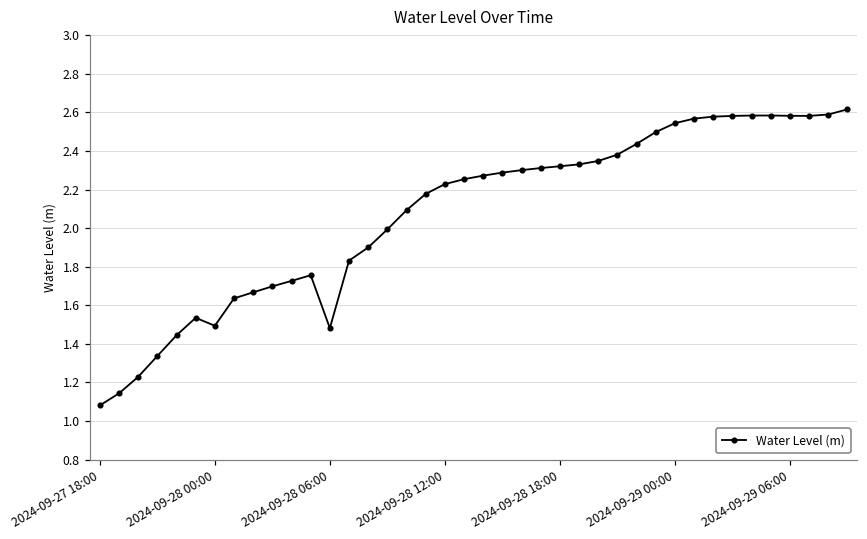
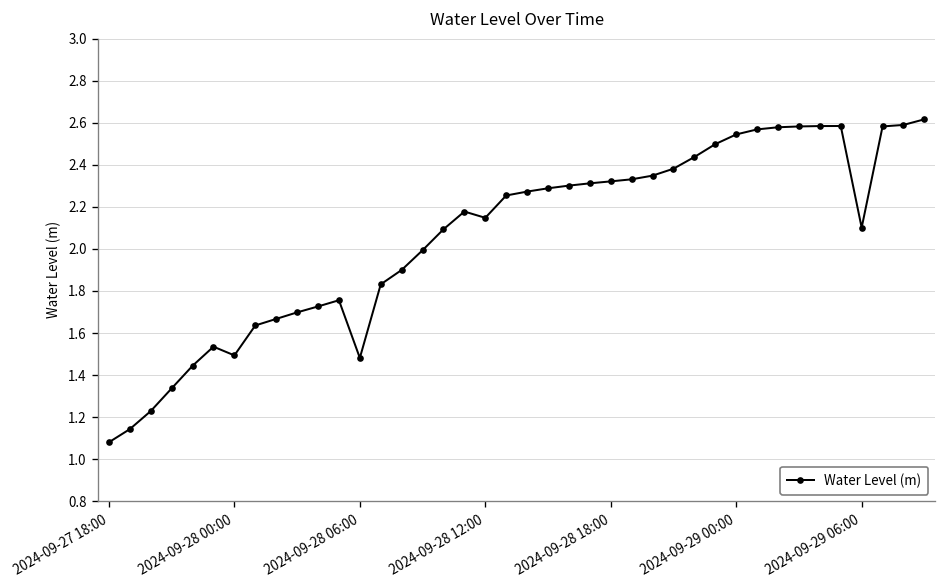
  {
    "2024-09-27 18:00": 1.08,
    "2024-09-28 00:00": 1.49,
    "2024-09-28 06:00": 1.48,
-   "2024-09-28 12:00": 2.23,
+   "2024-09-28 12:00": 2.15,
    "2024-09-28 18:00": 2.32,
    "2024-09-29 00:00": 2.54,
-   "2024-09-29 06:00": 2.58
+   "2024-09-29 06:00": 2.10
  }
